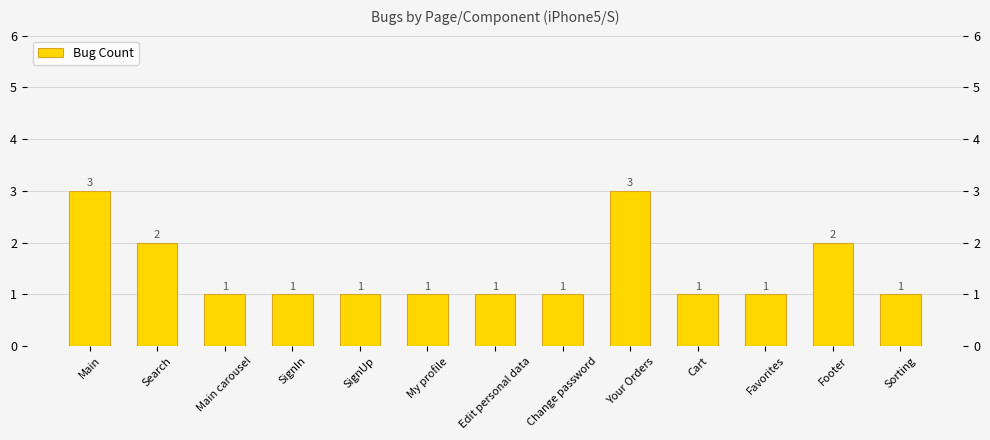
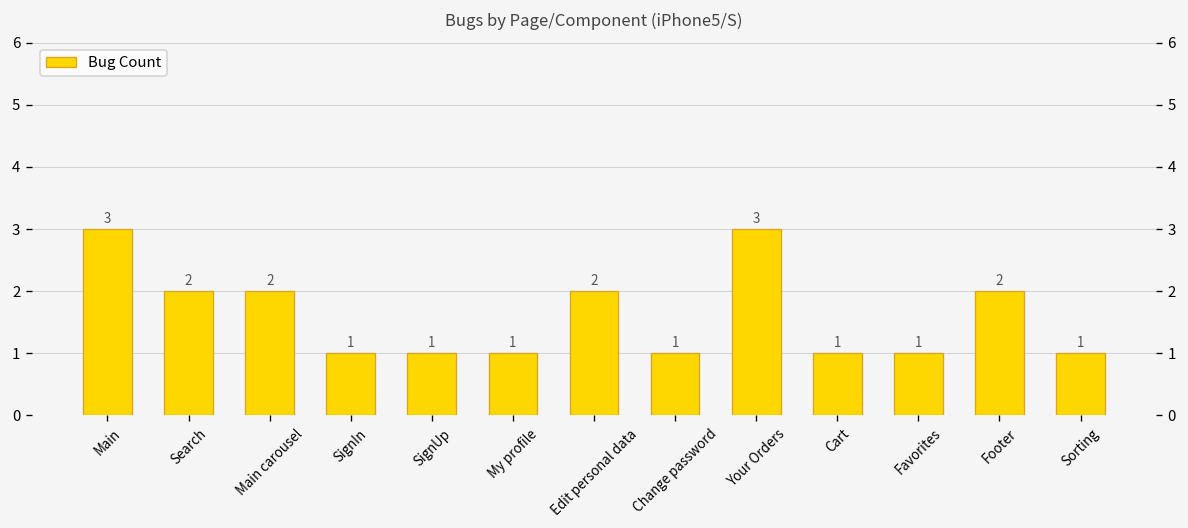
  {
    "Main": 3,
    "Search": 2,
-   "Main carousel": 1,
+   "Main carousel": 2,
    "SignIn": 1,
    "SignUp": 1,
    "My profile": 1,
-   "Edit personal data": 1,
+   "Edit personal data": 2,
    "Change password": 1,
    "Your Orders": 3,
    "Cart": 1,
    "Favorites": 1,
    "Footer": 2,
    "Sorting": 1
  }
